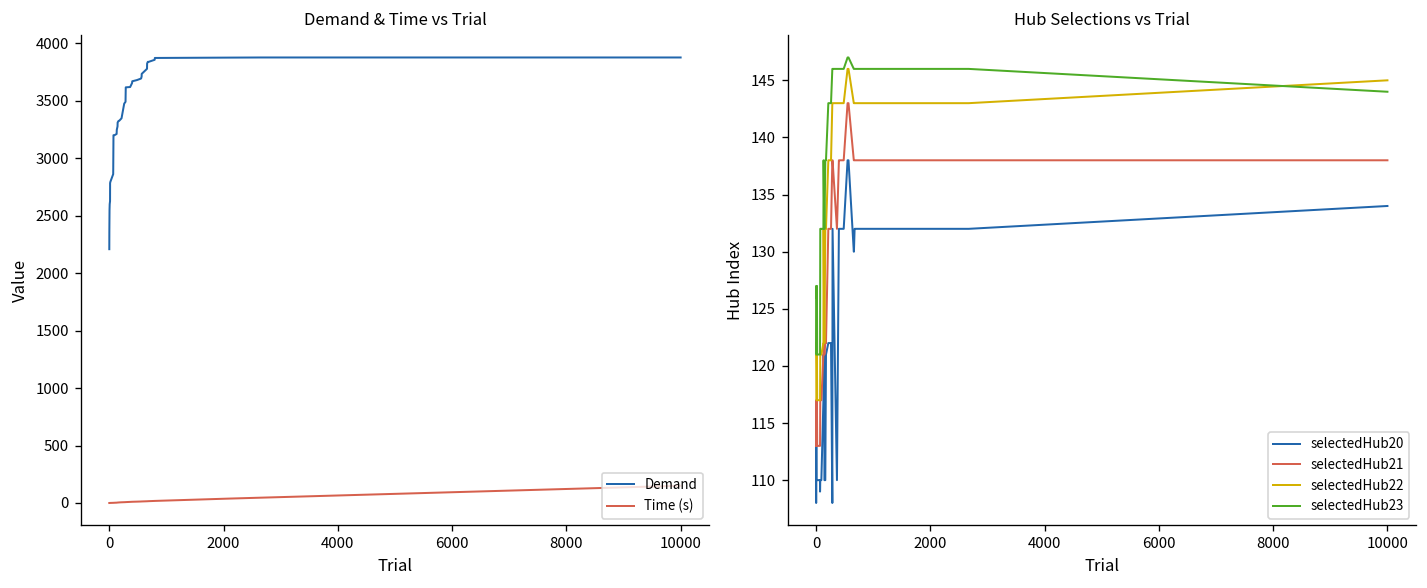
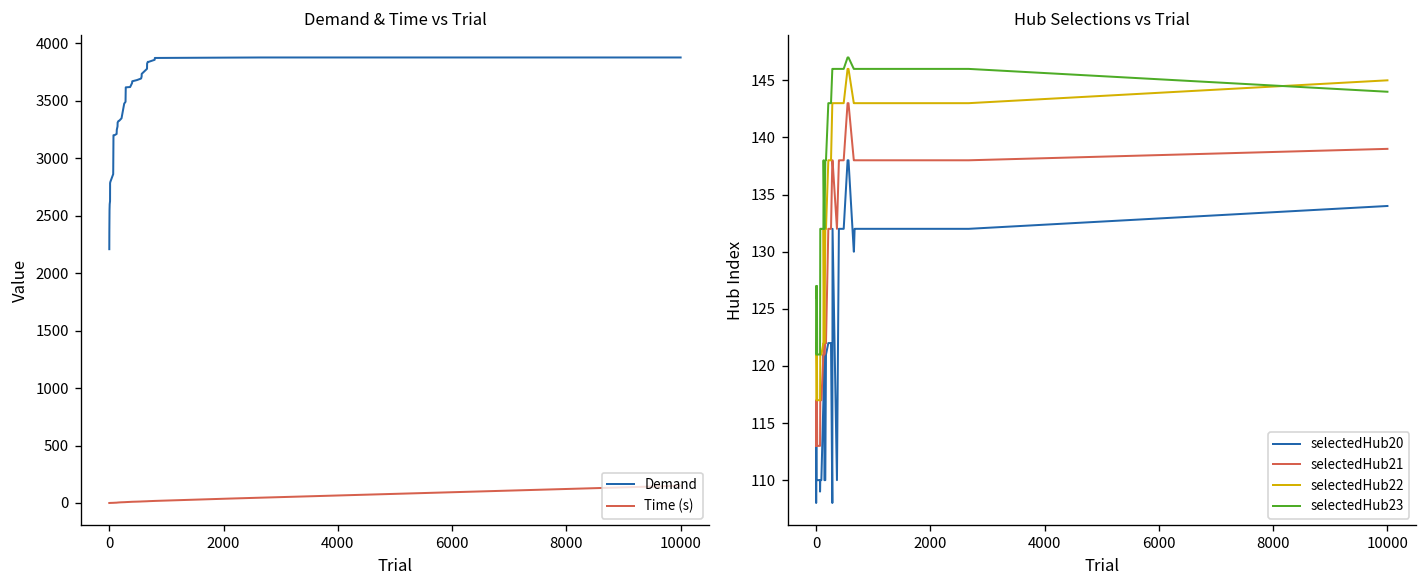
  {
    "Demand & Time vs Trial": {
      "Demand": {
        "0": 2200,
        "10000": 3900
      },
      "Time (s)": {
        "0": 0
      }
    },
    "Hub Selections vs Trial": {
      "selectedHub20": {
        "0": 110,
        "10000": 134
      },
      "selectedHub21": {
-       "10000": 138
+       "10000": 139
      },
      "selectedHub22": {
        "0": 122,
        "10000": 145
      },
      "selectedHub23": {
        "0": 126,
        "10000": 144
      }
    }
  }
